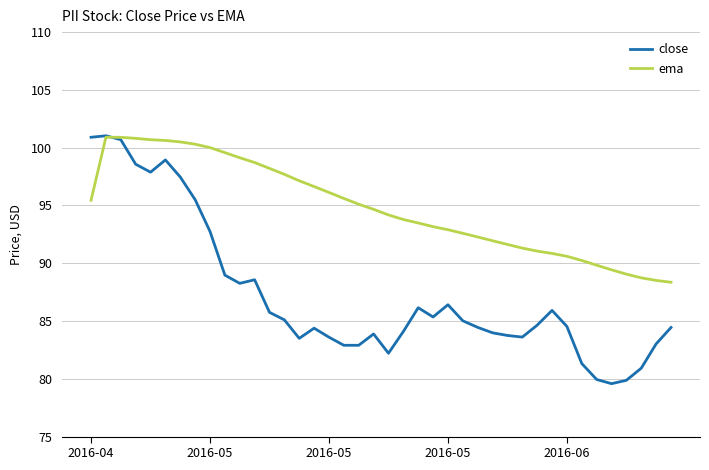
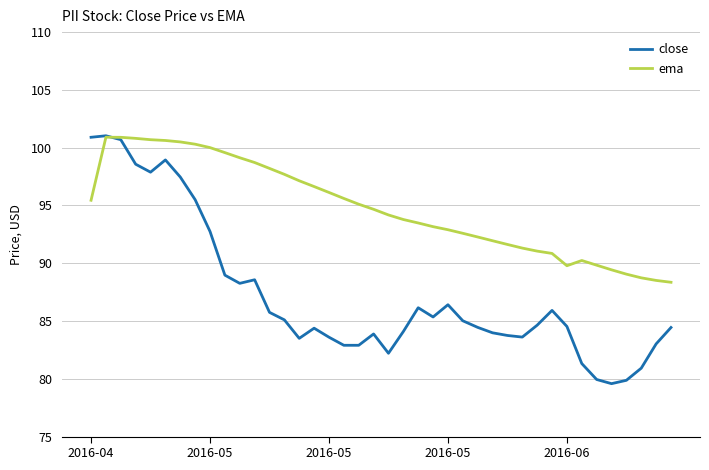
  {
    "close": {
      "2016-04": 100.9,
      "2016-06": 84.5
    },
    "ema": {
      "2016-04": 95.4,
-     "2016-06": 90.6
+     "2016-06": 89.8
    }
  }
